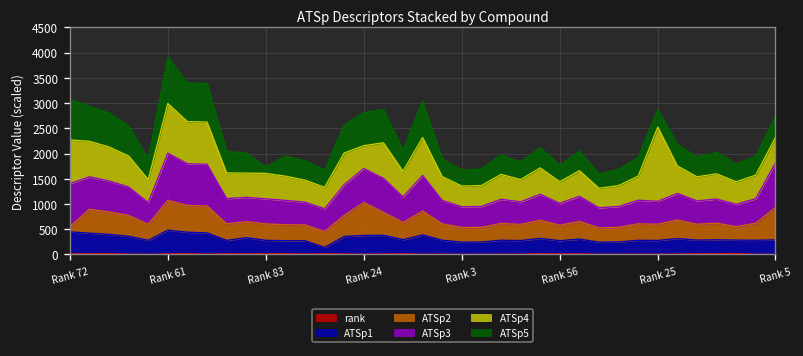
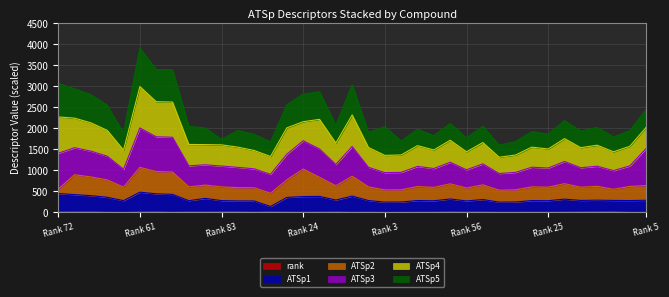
  {
    "rank": {
      "Rank 72": 0,
      "Rank 61": 0,
      "Rank 83": 0,
      "Rank 24": 0,
      "Rank 3": 0,
      "Rank 56": 0,
      "Rank 25": 0,
      "Rank 5": 0
    },
    "ATSp1": {
      "Rank 72": 400,
      "Rank 61": 500,
      "Rank 83": 300,
      "Rank 24": 400,
      "Rank 3": 200,
      "Rank 56": 300,
      "Rank 25": 300,
      "Rank 5": 300
    },
    "ATSp2": {
      "Rank 72": 100,
      "Rank 61": 600,
      "Rank 83": 300,
      "Rank 24": 700,
      "Rank 3": 300,
      "Rank 56": 300,
      "Rank 25": 300,
-     "Rank 5": 600
+     "Rank 5": 300
    },
    "ATSp3": {
      "Rank 72": 900,
      "Rank 61": 900,
      "Rank 83": 500,
      "Rank 24": 700,
      "Rank 3": 400,
      "Rank 56": 400,
      "Rank 25": 500,
      "Rank 5": 900
    },
    "ATSp4": {
      "Rank 72": 900,
      "Rank 61": 1000,
      "Rank 83": 500,
      "Rank 24": 500,
      "Rank 3": 400,
      "Rank 56": 400,
-     "Rank 25": 1500,
+     "Rank 25": 500,
      "Rank 5": 500
    },
    "ATSp5": {
      "Rank 72": 800,
      "Rank 61": 900,
      "Rank 83": 100,
      "Rank 24": 700,
-     "Rank 3": 300,
+     "Rank 3": 700,
      "Rank 56": 300,
      "Rank 25": 400,
      "Rank 5": 400
    }
  }
